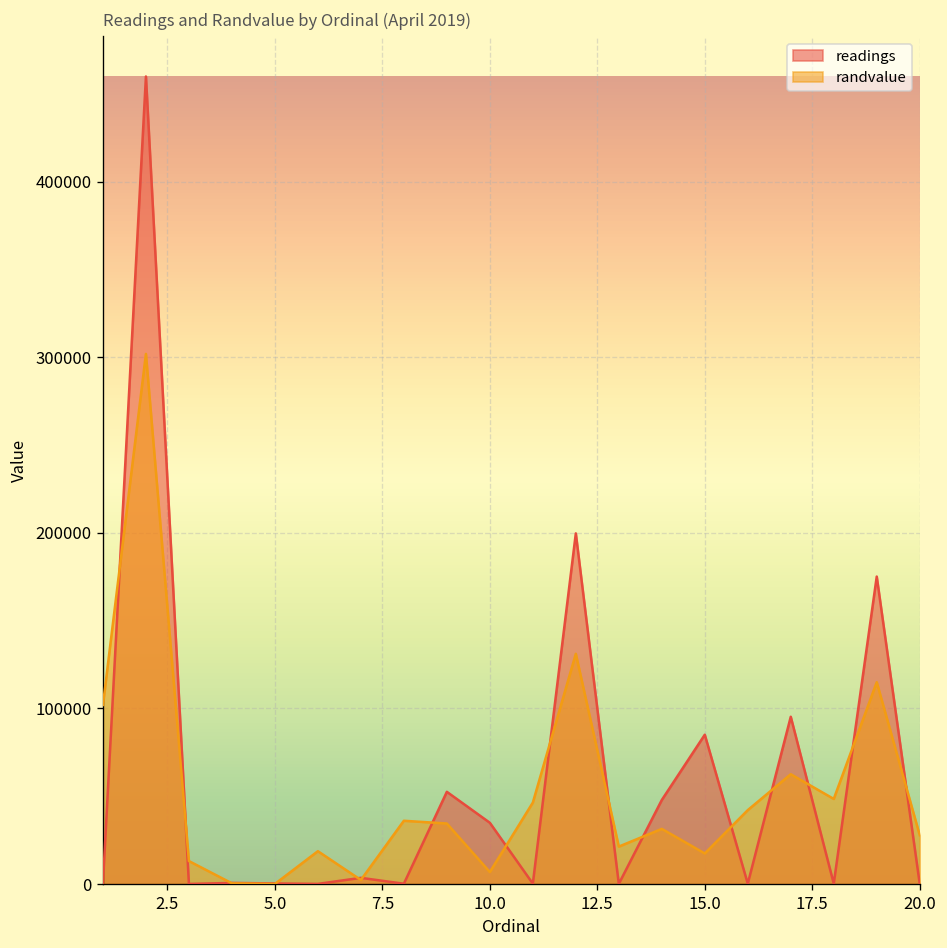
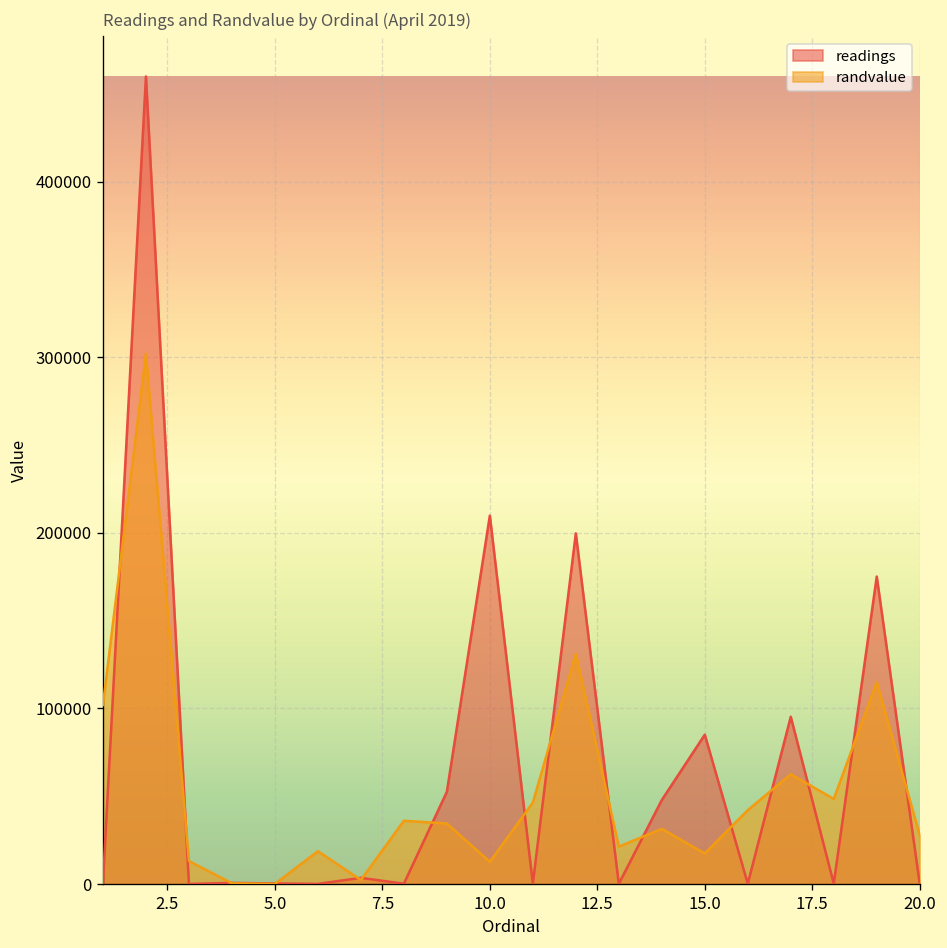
  {
    "readings": {
-     "10.0": 35000,
+     "10.0": 210000,
      "15.0": 85000,
      "20.0": 0
    },
    "randvalue": {
-     "10.0": 7000,
+     "10.0": 13000,
      "15.0": 17000,
      "20.0": 28000
    }
  }
